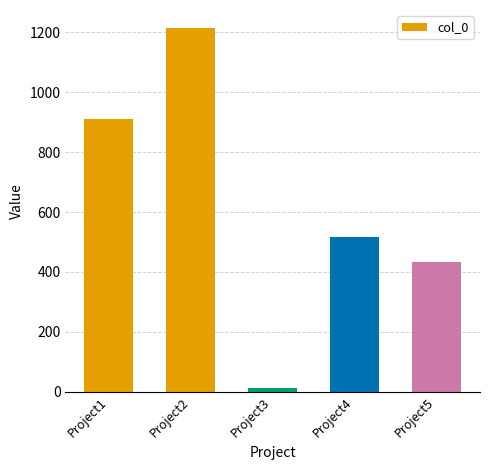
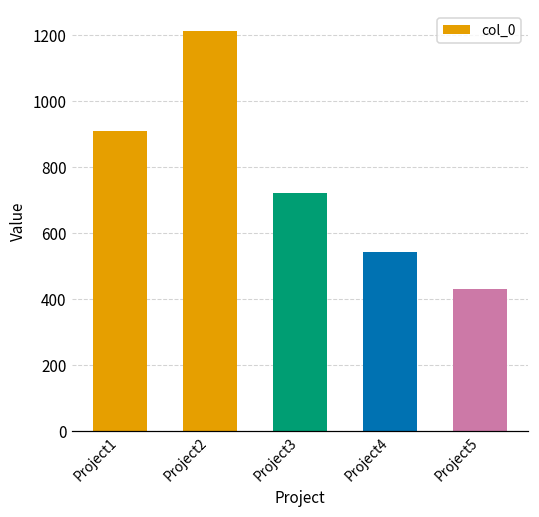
  {
    "Project1": 910,
    "Project2": 1210,
-   "Project3": 10,
-   "Project4": 520,
+   "Project3": 720,
+   "Project4": 540,
    "Project5": 430
  }
